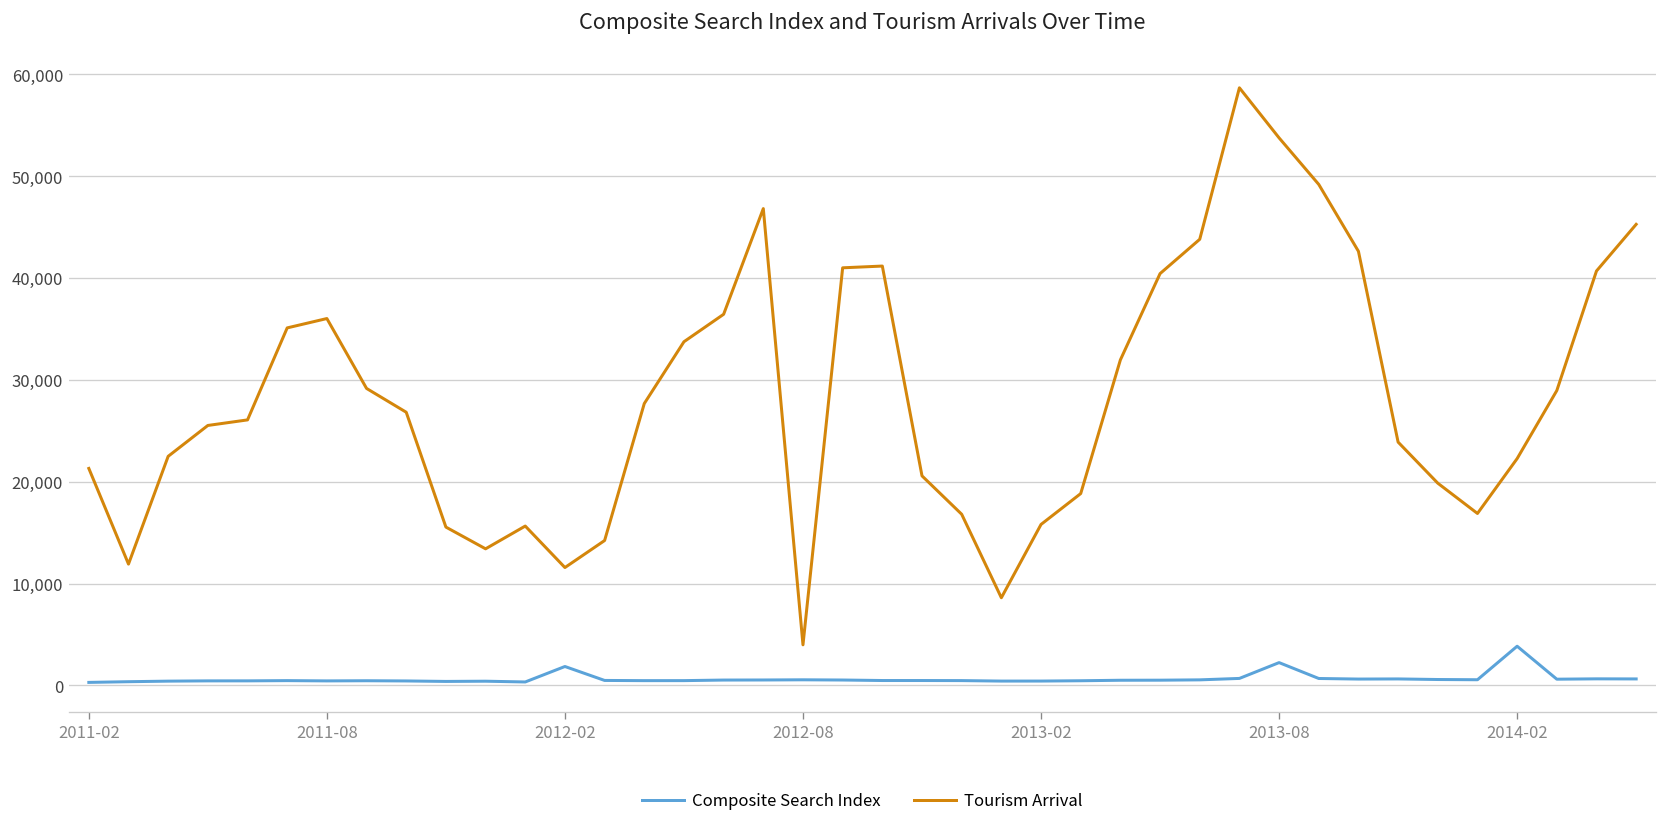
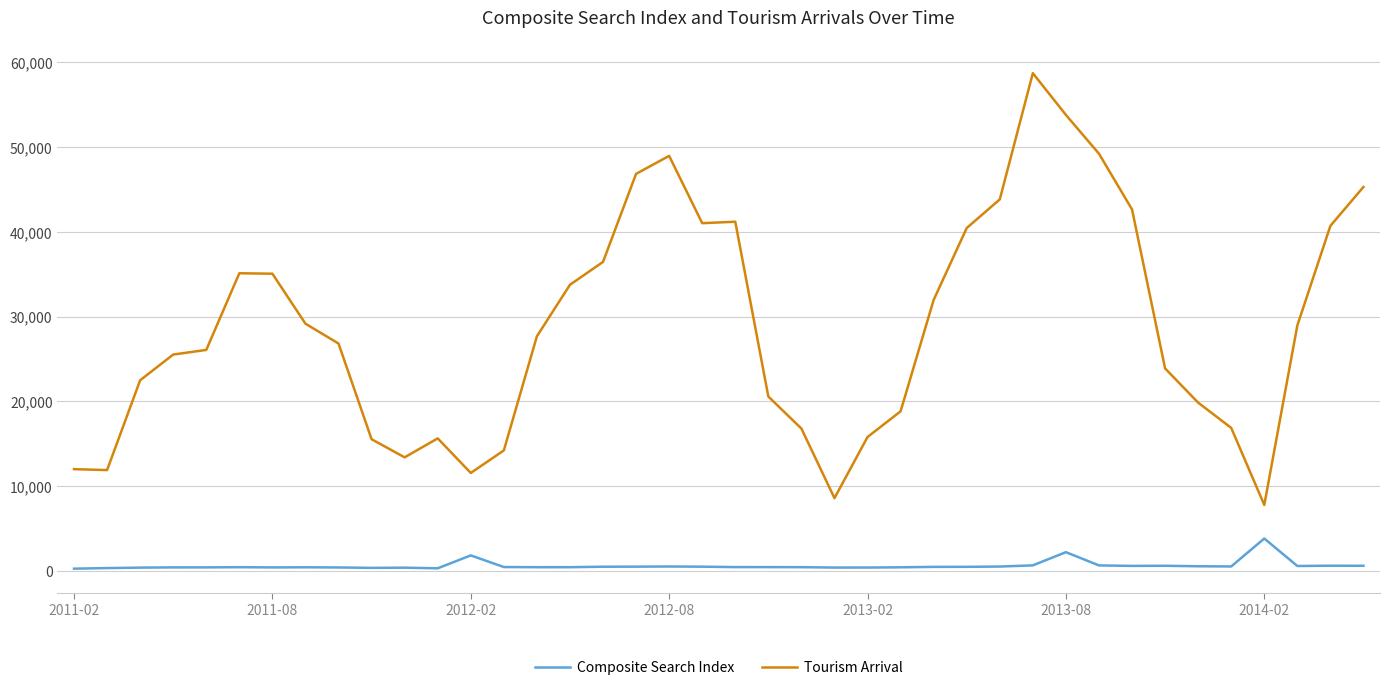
  {
    "Composite Search Index": {
      "2011-02": "0",
      "2011-08": "0",
      "2012-02": "2,000",
      "2012-08": "1,000",
      "2013-02": "0",
      "2013-08": "2,000",
      "2014-02": "4,000"
    },
    "Tourism Arrival": {
-     "2011-02": "21,000",
-     "2011-08": "36,000",
+     "2011-02": "12,000",
+     "2011-08": "35,000",
      "2012-02": "12,000",
-     "2012-08": "4,000",
+     "2012-08": "49,000",
      "2013-02": "16,000",
      "2013-08": "54,000",
-     "2014-02": "22,000"
+     "2014-02": "8,000"
    }
  }
